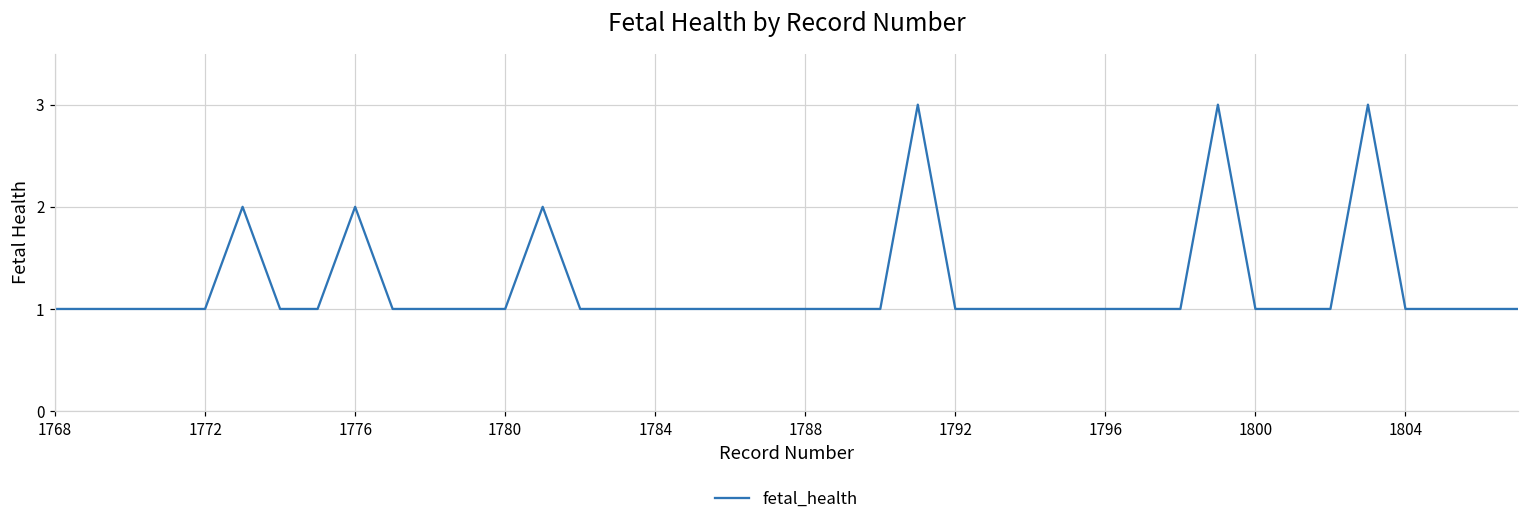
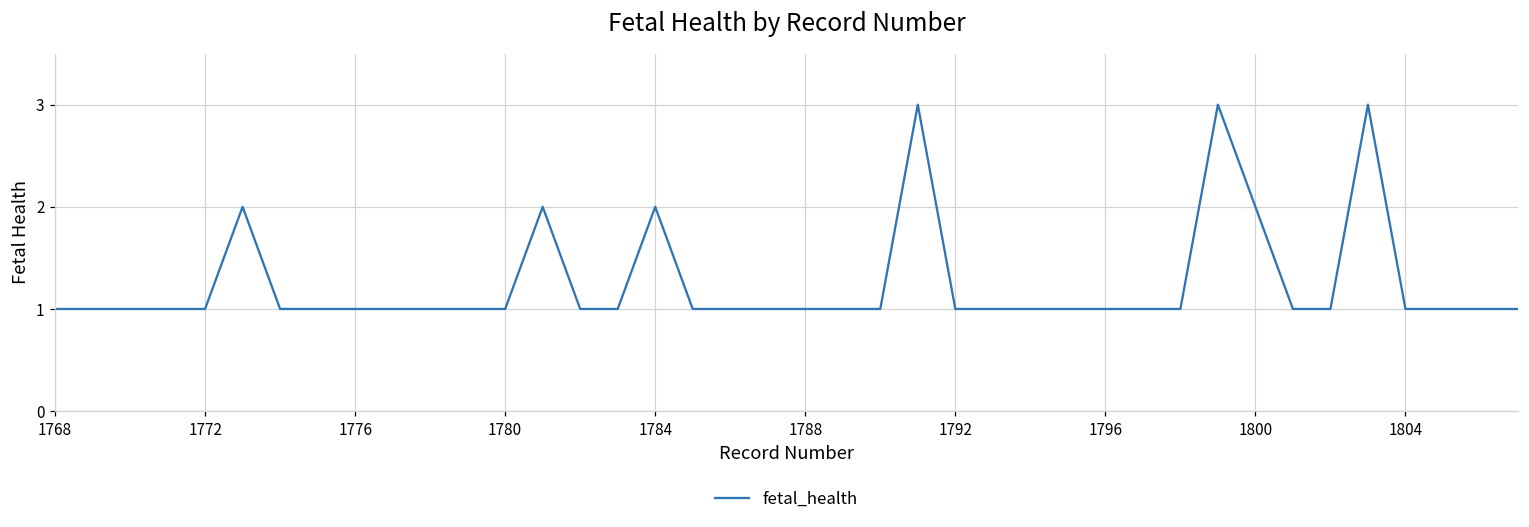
  {
    "1768": 1,
    "1772": 1,
-   "1776": 2,
+   "1776": 1,
    "1780": 1,
-   "1784": 1,
+   "1784": 2,
    "1788": 1,
    "1792": 1,
    "1796": 1,
-   "1800": 1,
+   "1800": 2,
    "1804": 1
  }
